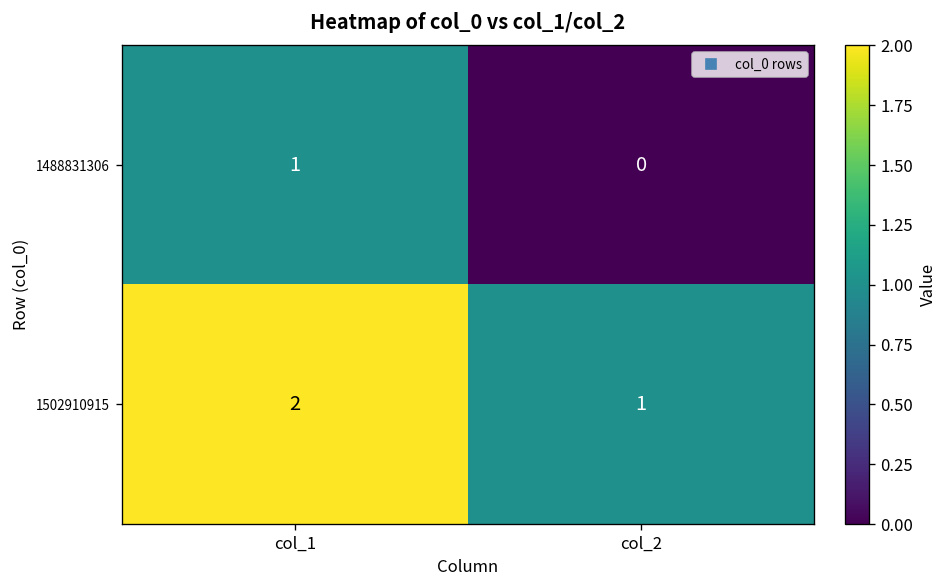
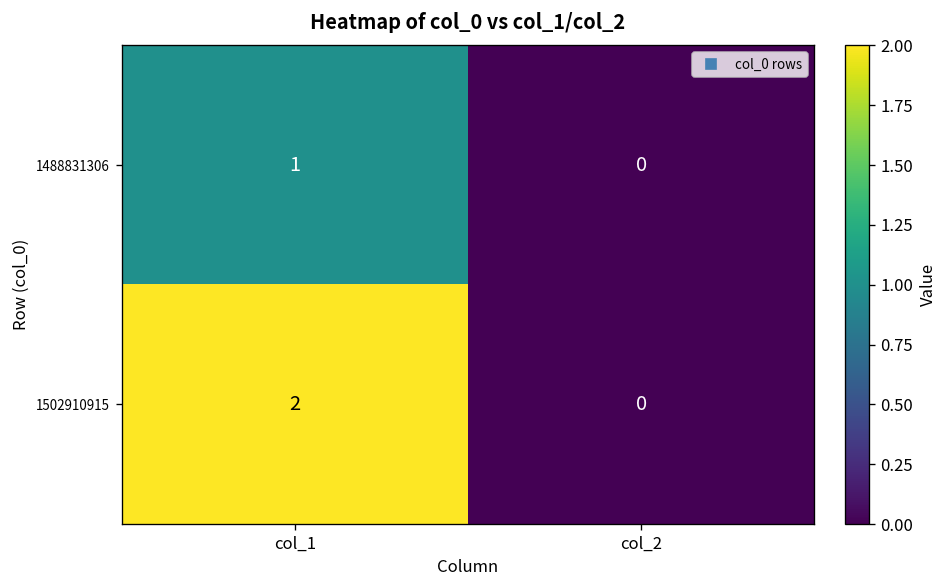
  {
    "1488831306": {
      "col_1": 1,
      "col_2": 0
    },
    "1502910915": {
      "col_1": 2,
-     "col_2": 1
+     "col_2": 0
    }
  }
